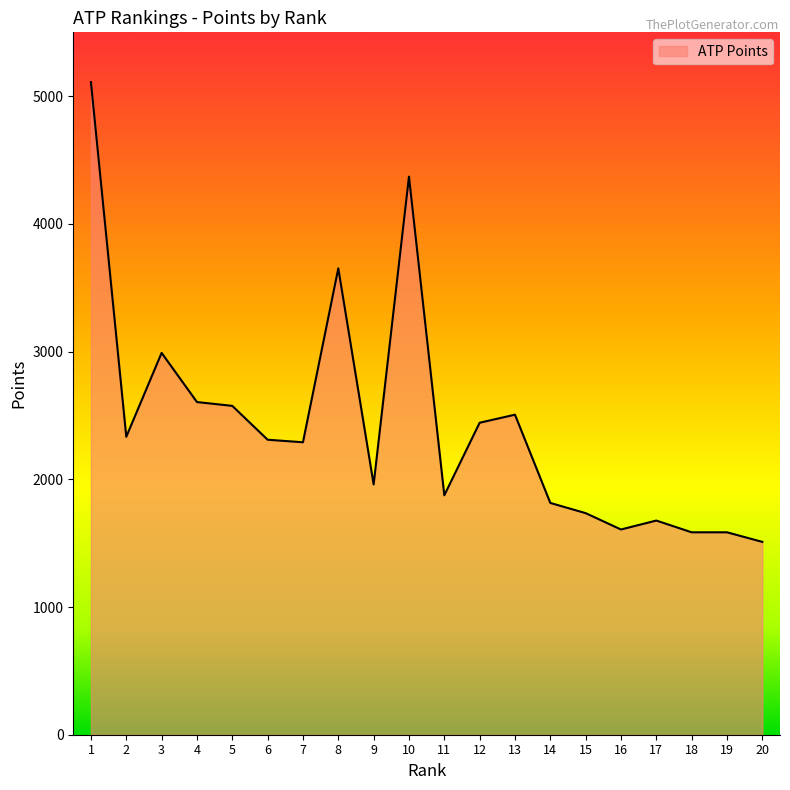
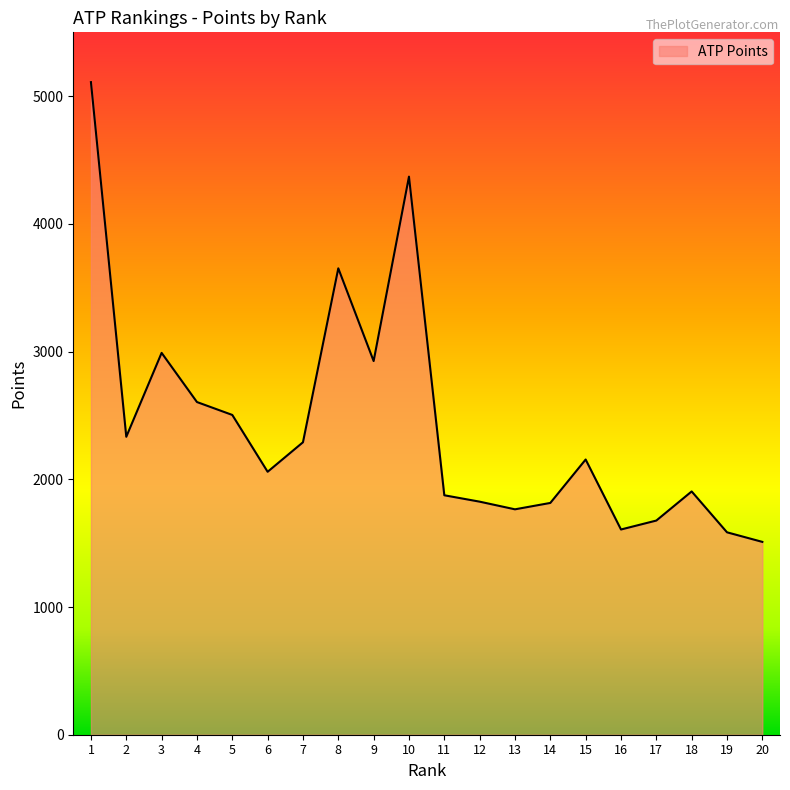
  {
    "1": 5110,
    "2": 2330,
    "3": 2990,
    "4": 2610,
-   "5": 2580,
-   "6": 2310,
+   "5": 2500,
+   "6": 2060,
    "7": 2290,
    "8": 3650,
-   "9": 1960,
+   "9": 2930,
    "10": 4370,
    "11": 1880,
-   "12": 2440,
-   "13": 2510,
+   "12": 1830,
+   "13": 1770,
    "14": 1820,
-   "15": 1740,
+   "15": 2160,
    "16": 1610,
    "17": 1680,
-   "18": 1590,
+   "18": 1910,
    "19": 1590,
    "20": 1510
  }
